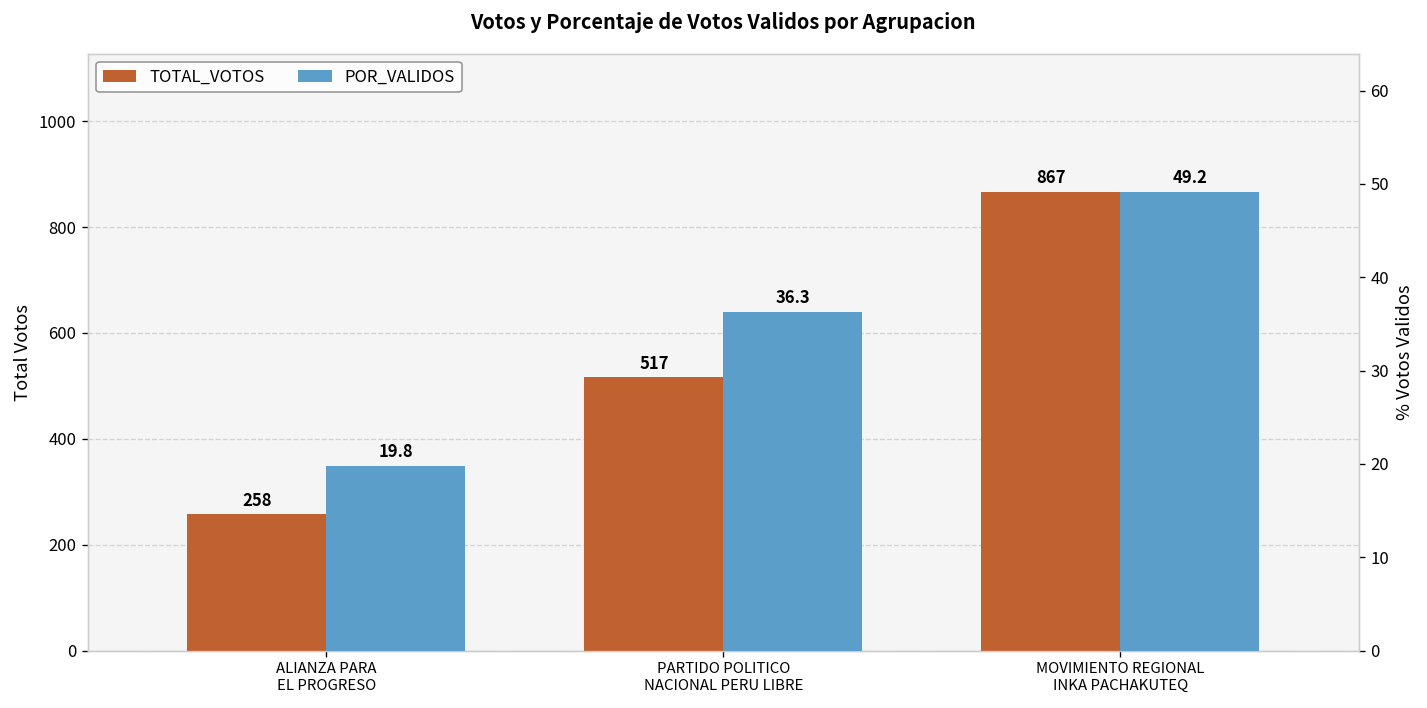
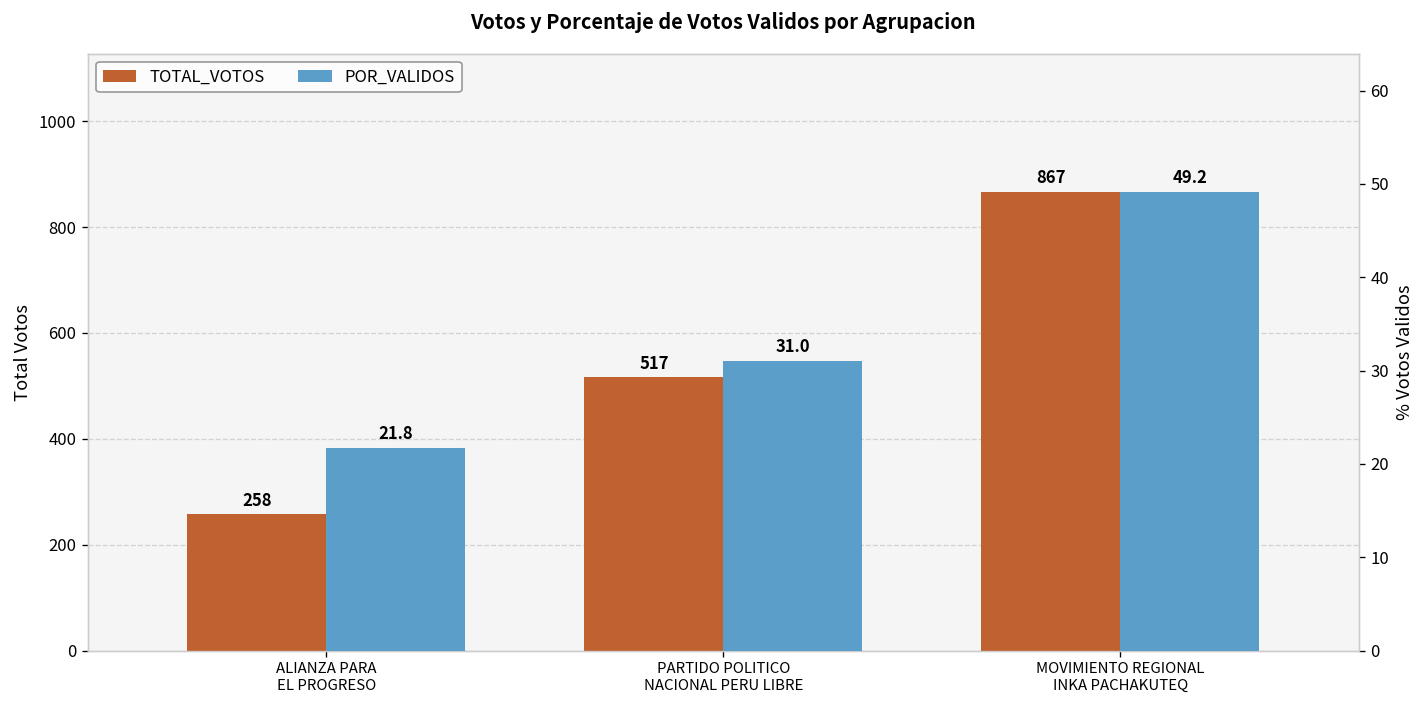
  {
    "TOTAL_VOTOS": {
      "ALIANZA PARA EL PROGRESO": 258,
      "PARTIDO POLITICO NACIONAL PERU LIBRE": 517,
      "MOVIMIENTO REGIONAL INKA PACHAKUTEQ": 867
    },
    "POR_VALIDOS": {
-     "ALIANZA PARA EL PROGRESO": 19.8,
-     "PARTIDO POLITICO NACIONAL PERU LIBRE": 36.3,
+     "ALIANZA PARA EL PROGRESO": 21.8,
+     "PARTIDO POLITICO NACIONAL PERU LIBRE": 31.0,
      "MOVIMIENTO REGIONAL INKA PACHAKUTEQ": 49.2
    }
  }
